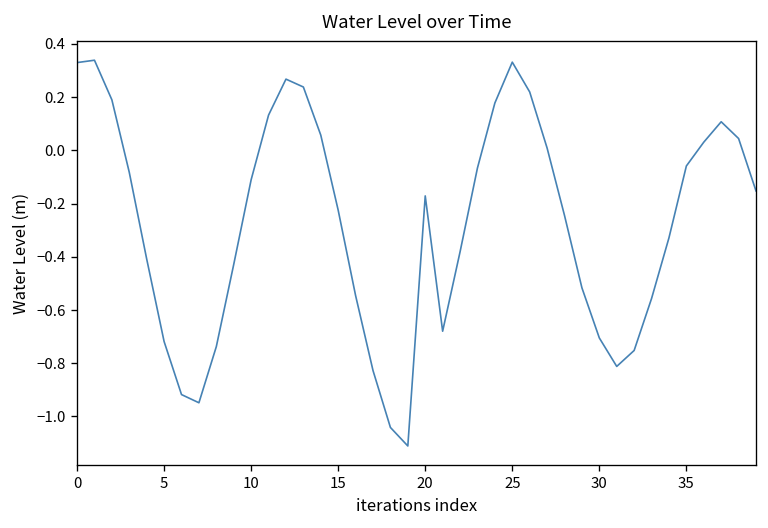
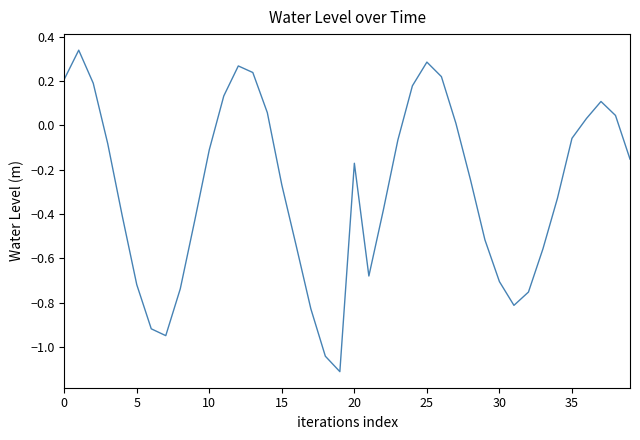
  {
-   "0": 0.33,
+   "0": 0.21,
    "5": -0.72,
    "10": -0.11,
-   "15": -0.22,
+   "15": -0.27,
    "20": -0.17,
-   "25": 0.33,
+   "25": 0.28,
    "30": -0.70,
    "35": -0.06
  }
